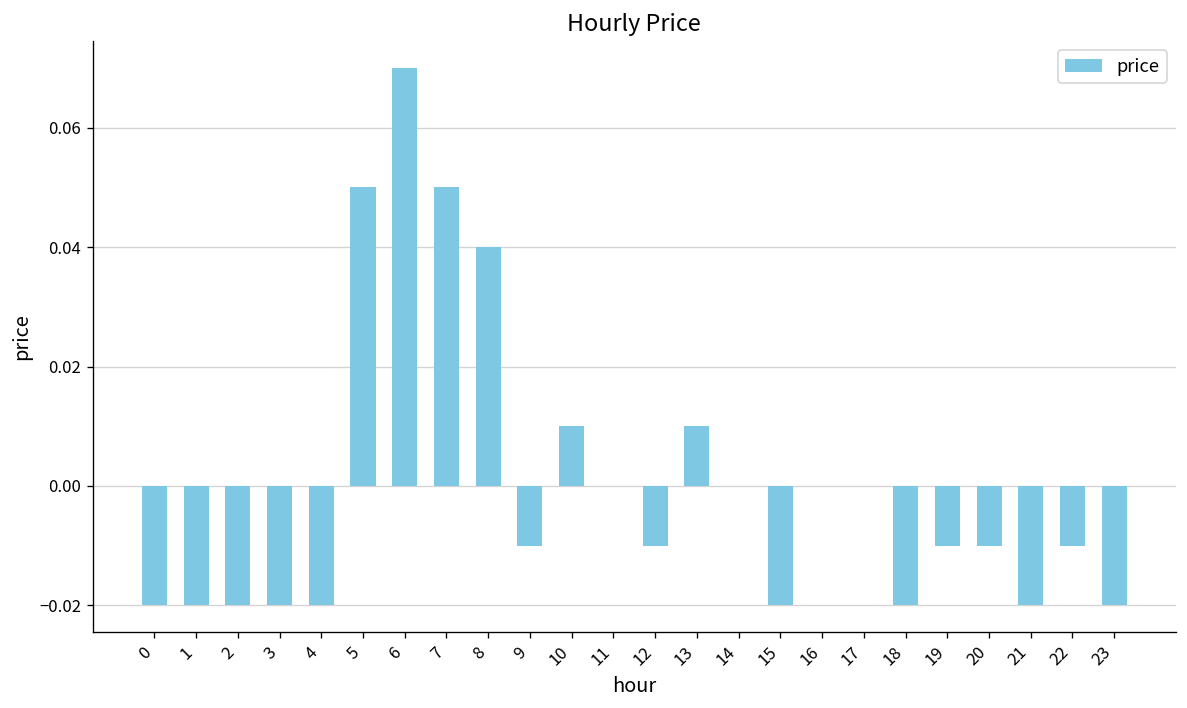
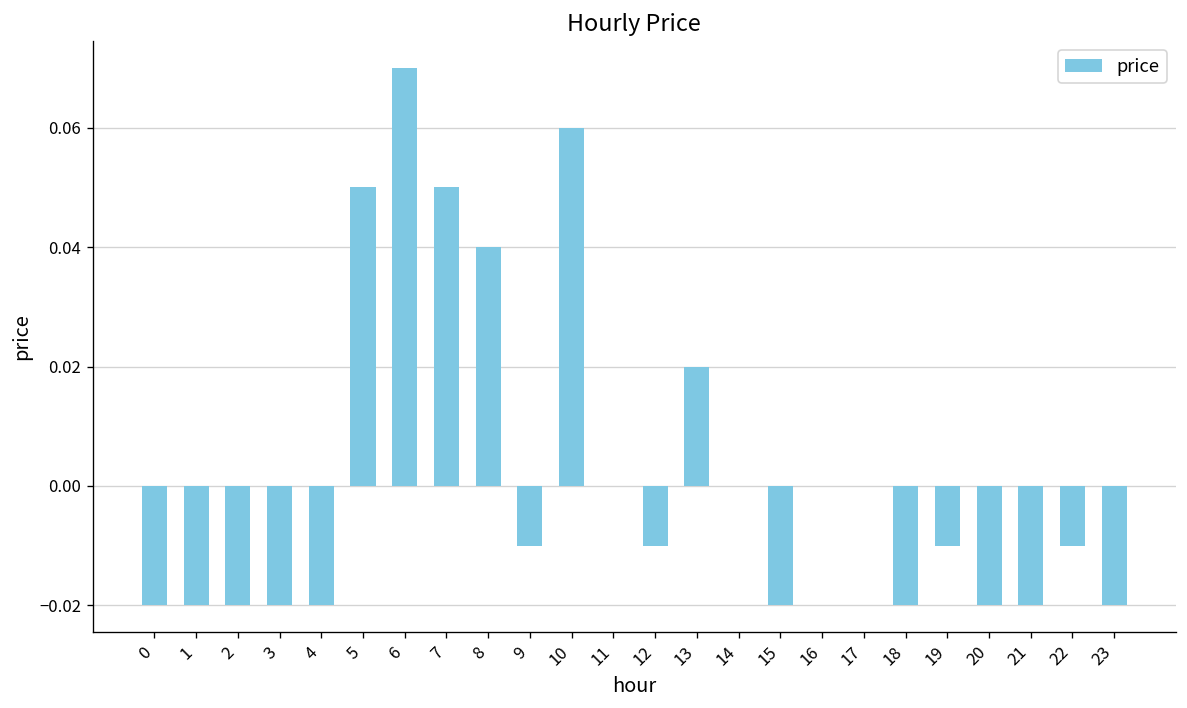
  {
    "0": -0.02,
    "1": -0.02,
    "2": -0.02,
    "3": -0.02,
    "4": -0.02,
    "5": 0.05,
    "6": 0.07,
    "7": 0.05,
    "8": 0.04,
    "9": -0.01,
-   "10": 0.01,
+   "10": 0.06,
    "11": 0.00,
    "12": -0.01,
-   "13": 0.01,
+   "13": 0.02,
    "14": 0.00,
    "15": -0.02,
    "16": 0.00,
    "17": 0.00,
    "18": -0.02,
    "19": -0.01,
-   "20": -0.01,
+   "20": -0.02,
    "21": -0.02,
    "22": -0.01,
    "23": -0.02
  }
